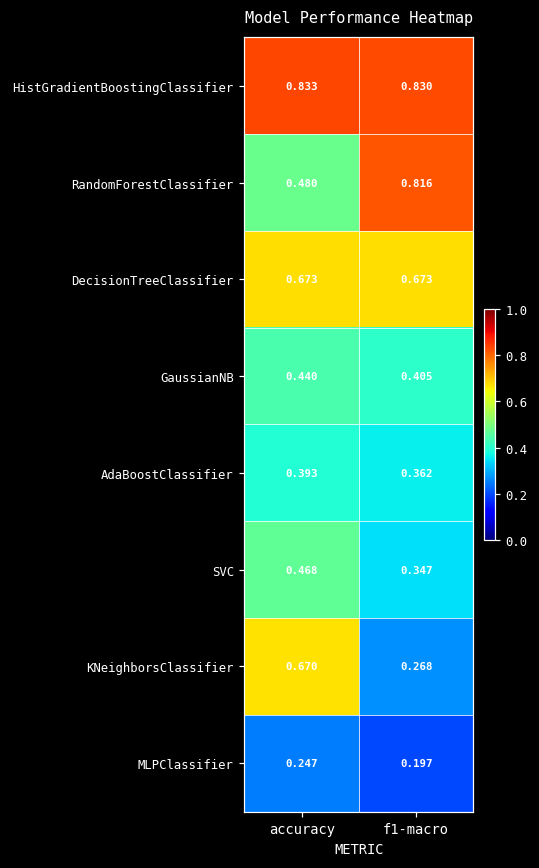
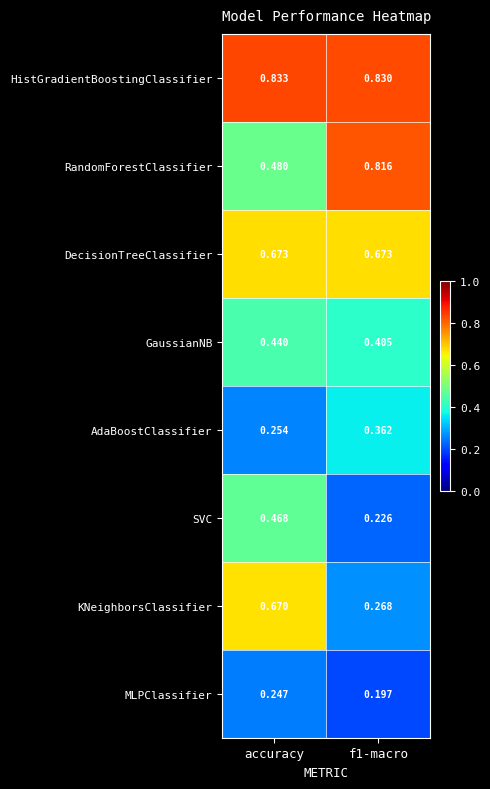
  {
    "HistGradientBoostingClassifier": {
      "accuracy": 0.833,
      "f1-macro": 0.830
    },
    "RandomForestClassifier": {
      "accuracy": 0.480,
      "f1-macro": 0.816
    },
    "DecisionTreeClassifier": {
      "accuracy": 0.673,
      "f1-macro": 0.673
    },
    "GaussianNB": {
      "accuracy": 0.440,
      "f1-macro": 0.405
    },
    "AdaBoostClassifier": {
-     "accuracy": 0.393,
+     "accuracy": 0.254,
      "f1-macro": 0.362
    },
    "SVC": {
      "accuracy": 0.468,
-     "f1-macro": 0.347
+     "f1-macro": 0.226
    },
    "KNeighborsClassifier": {
      "accuracy": 0.670,
      "f1-macro": 0.268
    },
    "MLPClassifier": {
      "accuracy": 0.247,
      "f1-macro": 0.197
    }
  }
